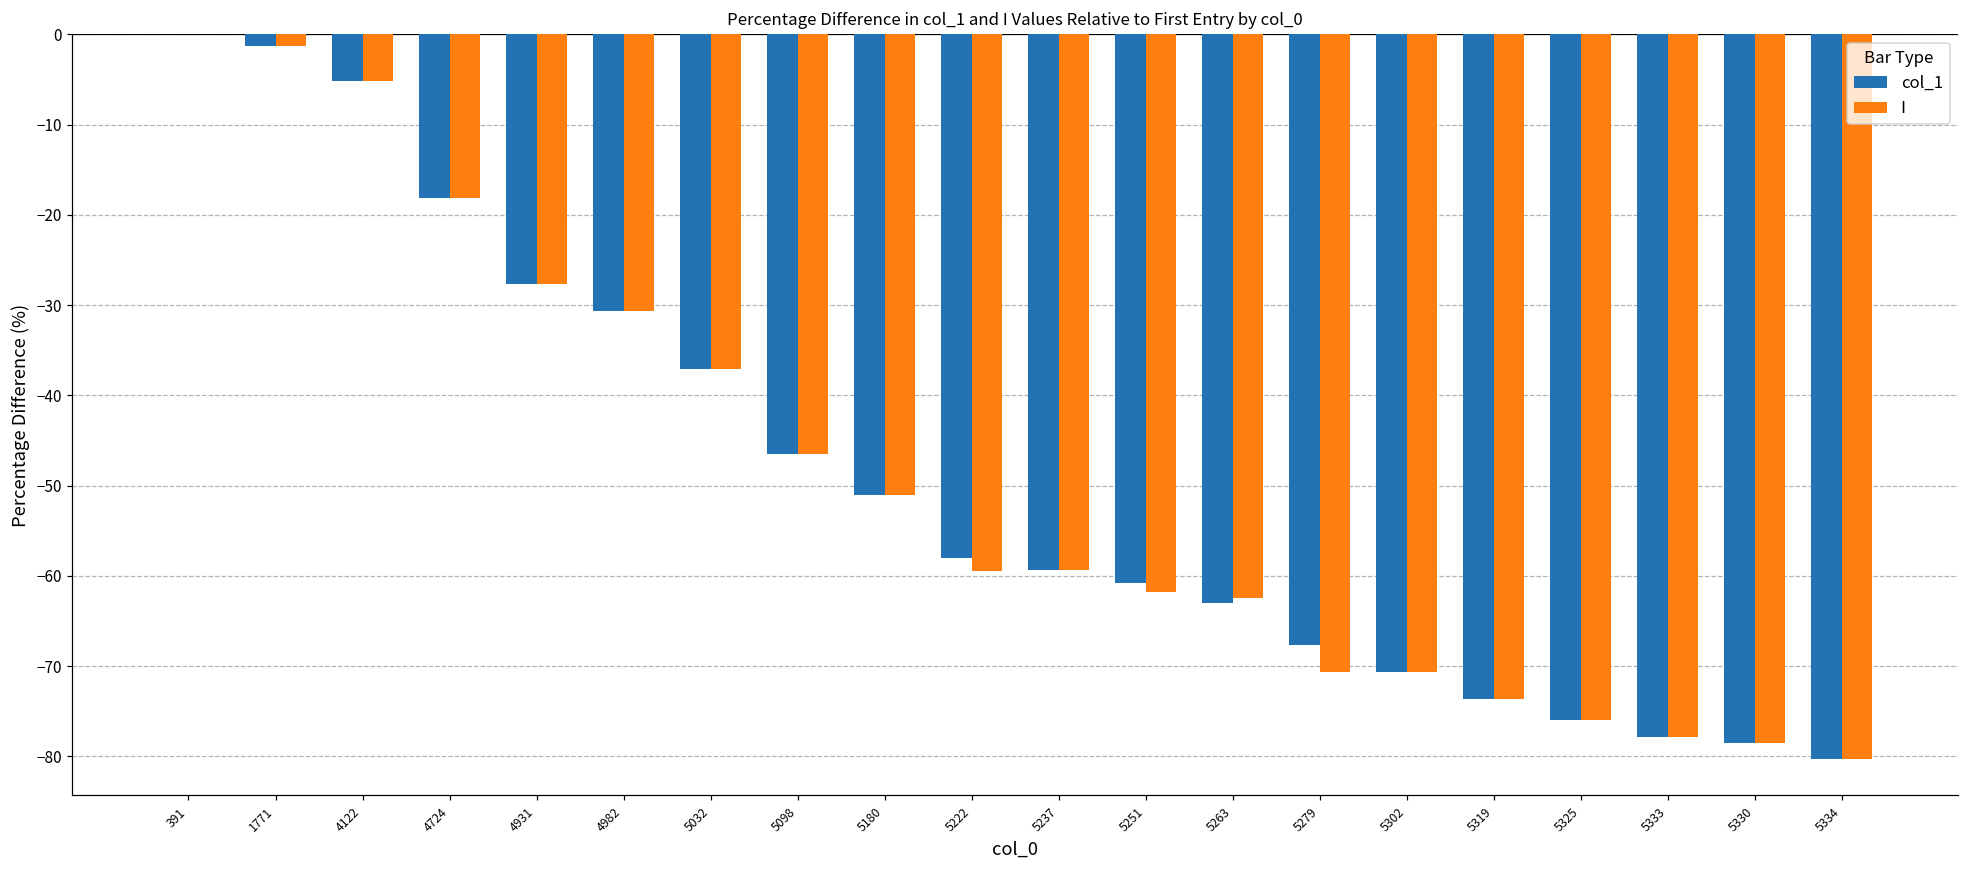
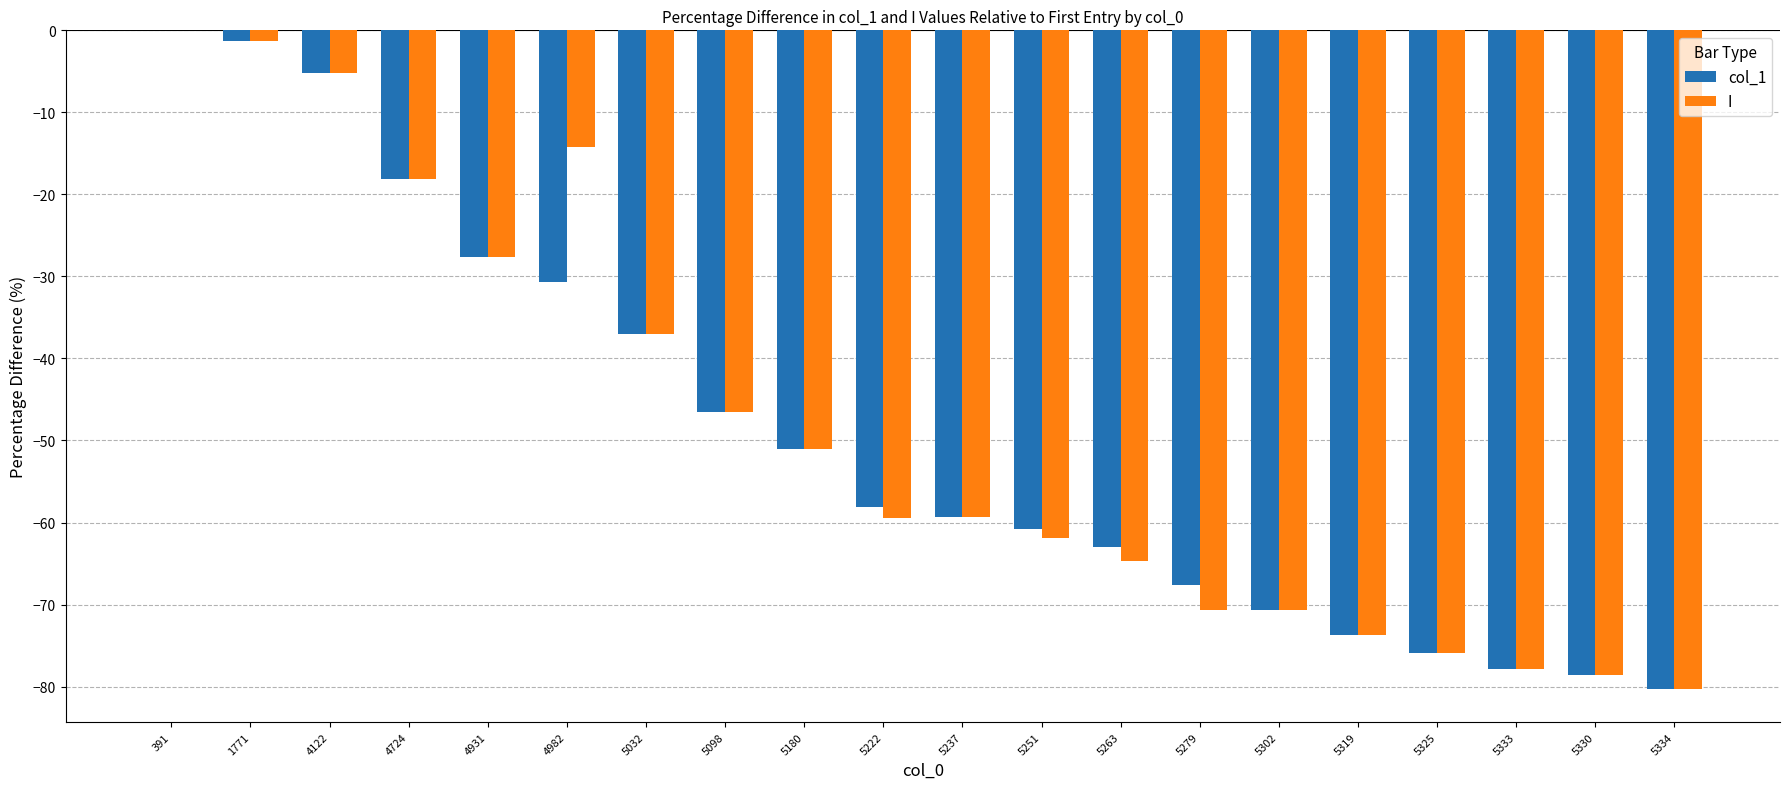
  {
    "col_1": {
      "391": 0,
      "1771": -1,
      "4122": -5,
      "4724": -18,
      "4931": -28,
      "4982": -31,
      "5032": -37,
      "5098": -47,
      "5180": -51,
      "5222": -58,
      "5237": -59,
      "5251": -61,
      "5263": -63,
      "5279": -68,
      "5302": -71,
      "5319": -74,
      "5325": -76,
      "5333": -78,
      "5330": -79,
      "5334": -80
    },
    "I": {
      "391": 0,
      "1771": -1,
      "4122": -5,
      "4724": -18,
      "4931": -28,
-     "4982": -31,
+     "4982": -14,
      "5032": -37,
      "5098": -47,
      "5180": -51,
      "5222": -59,
      "5237": -59,
      "5251": -62,
-     "5263": -63,
+     "5263": -65,
      "5279": -71,
      "5302": -71,
      "5319": -74,
      "5325": -76,
      "5333": -78,
      "5330": -79,
      "5334": -80
    }
  }
